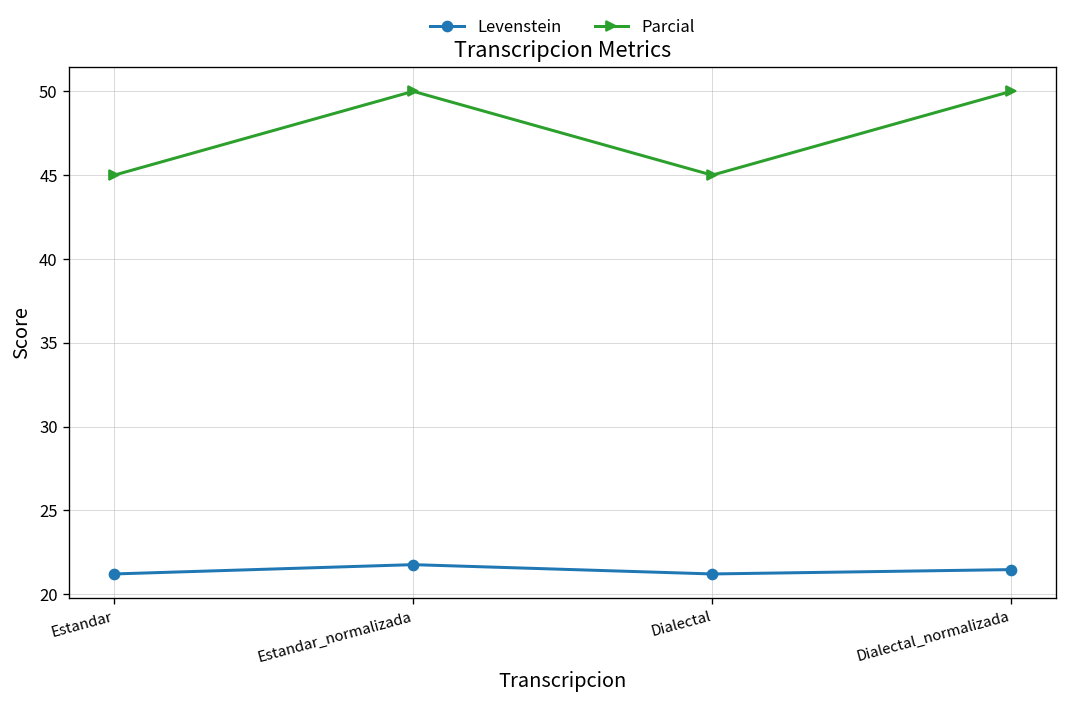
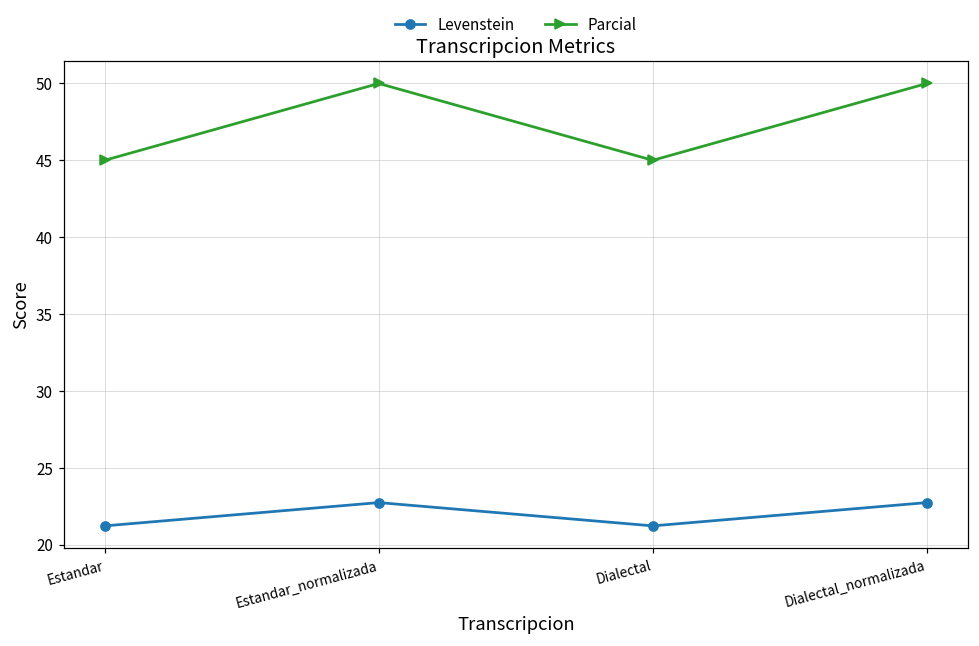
  {
    "Levenstein": {
      "Estandar": 21.2,
-     "Estandar_normalizada": 21.8,
+     "Estandar_normalizada": 22.7,
      "Dialectal": 21.2,
-     "Dialectal_normalizada": 21.5
+     "Dialectal_normalizada": 22.7
    },
    "Parcial": {
      "Estandar": 45.0,
      "Estandar_normalizada": 50.0,
      "Dialectal": 45.0,
      "Dialectal_normalizada": 50.0
    }
  }
